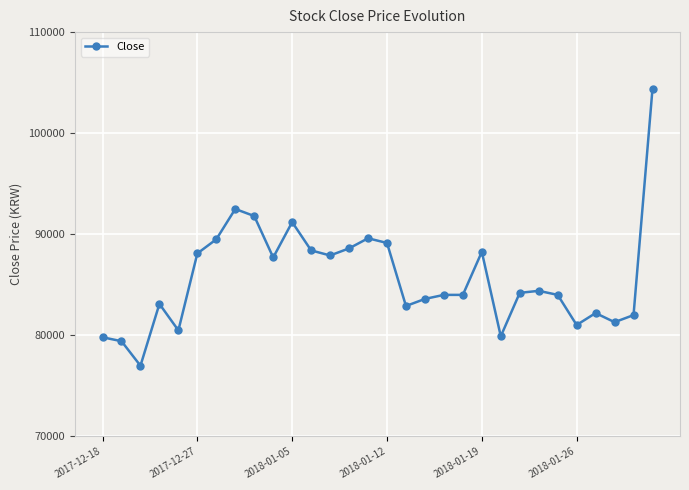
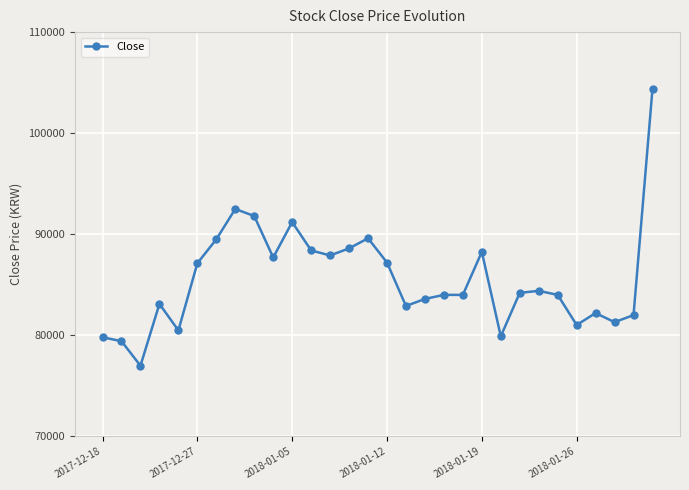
  {
    "2017-12-18": 79800,
-   "2017-12-27": 88100,
+   "2017-12-27": 87100,
    "2018-01-05": 91200,
-   "2018-01-12": 89100,
+   "2018-01-12": 87200,
    "2018-01-19": 88300,
    "2018-01-26": 81000
  }
